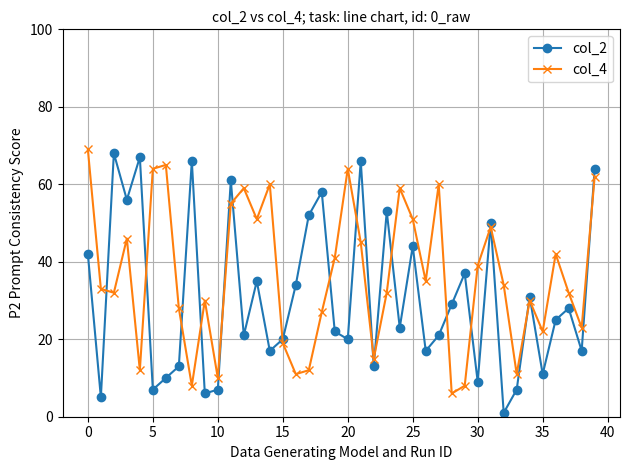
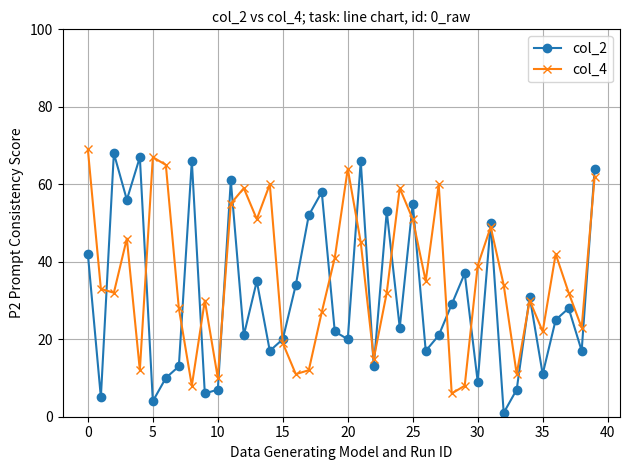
  {
    "col_2": {
      "0": 42,
-     "5": 7,
+     "5": 4,
      "10": 7,
      "15": 20,
      "20": 20,
-     "25": 44,
+     "25": 55,
      "30": 9,
      "35": 11
    },
    "col_4": {
      "0": 69,
-     "5": 64,
+     "5": 67,
      "10": 10,
      "15": 19,
      "20": 64,
      "25": 51,
      "30": 39,
      "35": 22
    }
  }
